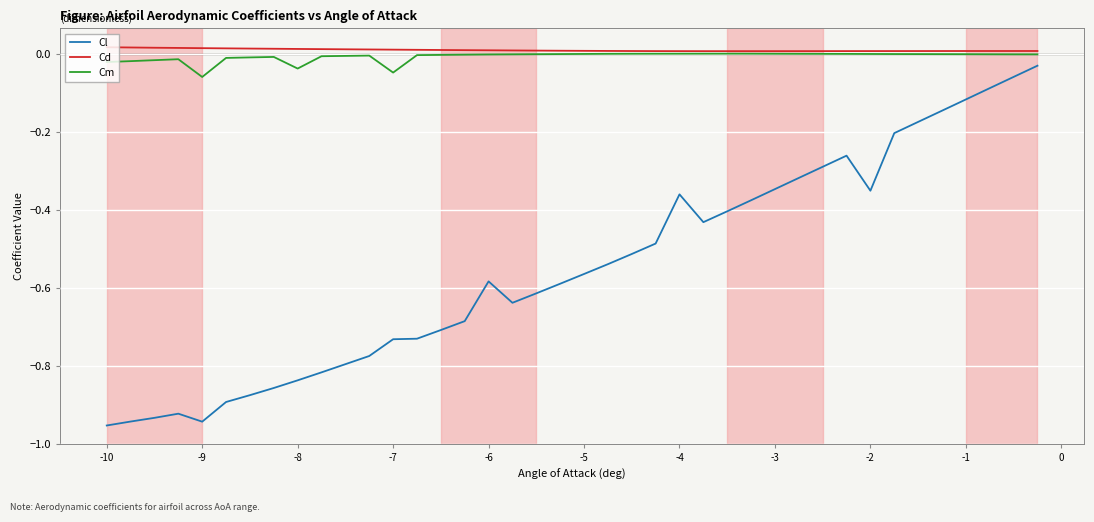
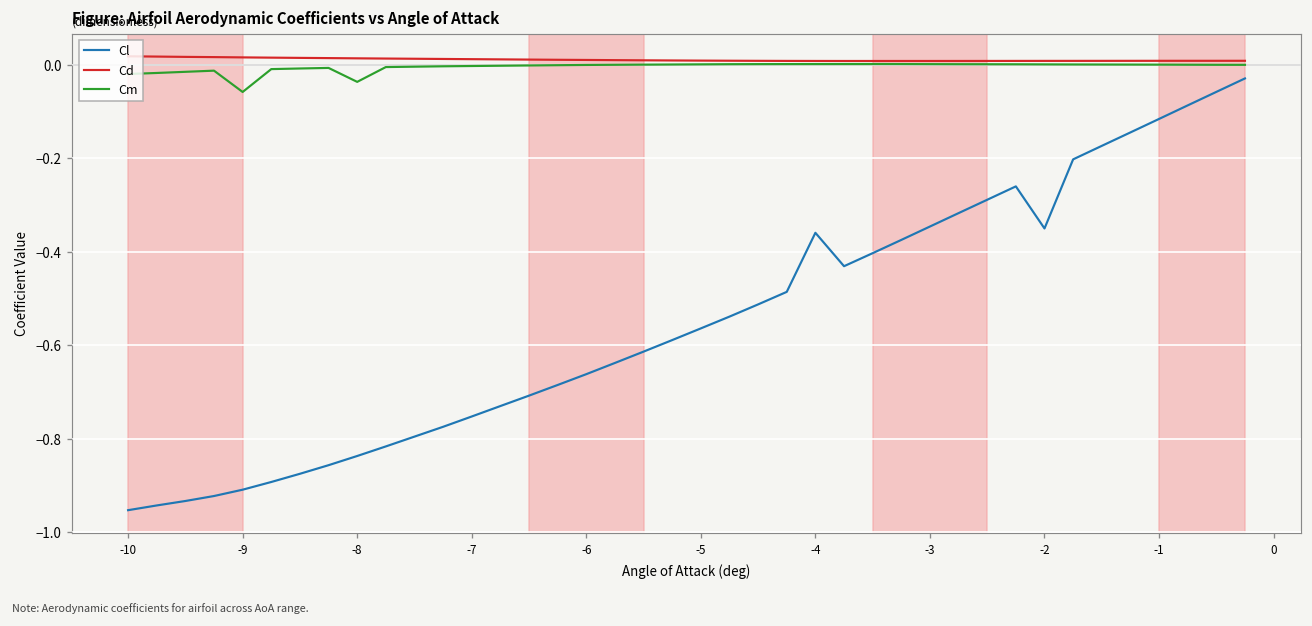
  {
    "Cl": {
      "-10": -0.95,
-     "-9": -0.94,
+     "-9": -0.91,
      "-8": -0.84,
-     "-7": -0.73,
-     "-6": -0.58,
+     "-7": -0.75,
+     "-6": -0.66,
      "-5": -0.56,
      "-4": -0.36,
      "-3": -0.35,
      "-2": -0.35,
      "-1": -0.12
    },
    "Cd": {
      "-9": 0.02,
      "-8": 0.01,
      "-7": 0.01,
      "-6": 0.01,
      "-5": 0.01,
      "-4": 0.01,
      "-3": 0.01,
      "-2": 0.01,
      "-1": 0.01
    },
    "Cm": {
      "-9": -0.06,
      "-8": -0.04,
-     "-7": -0.05,
+     "-7": 0.00,
      "-6": 0.00,
      "-5": 0.00,
      "-4": 0.00,
      "-3": 0.00,
      "-2": 0.00,
      "-1": 0.00
    }
  }
